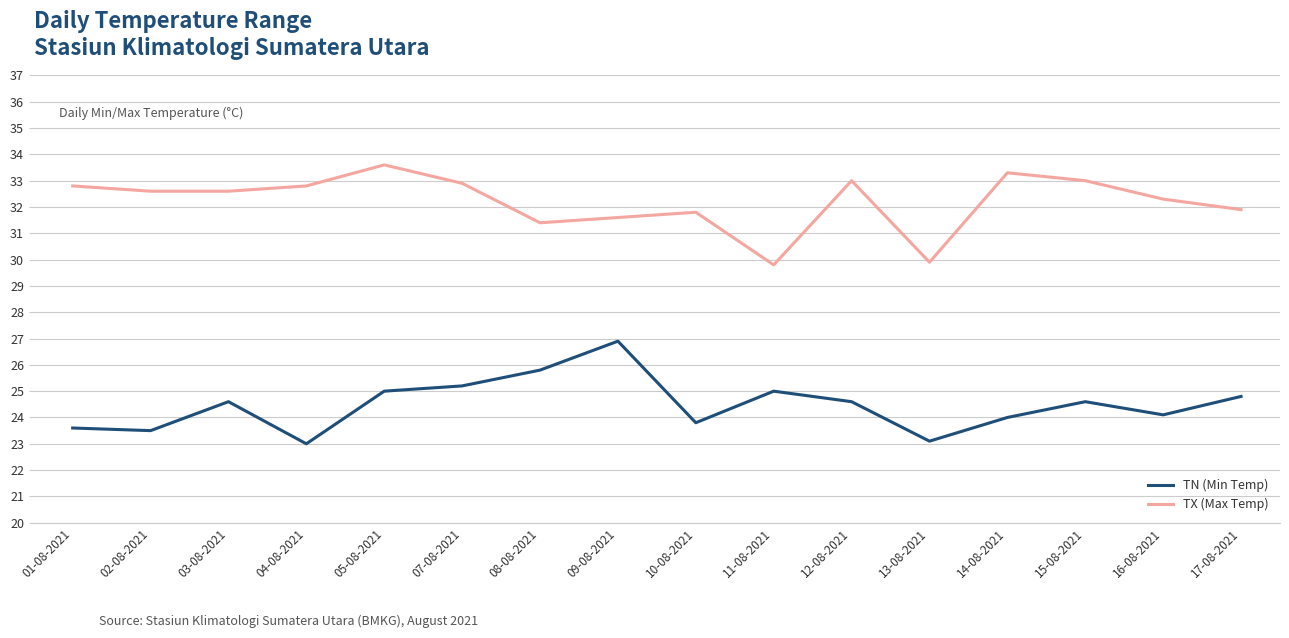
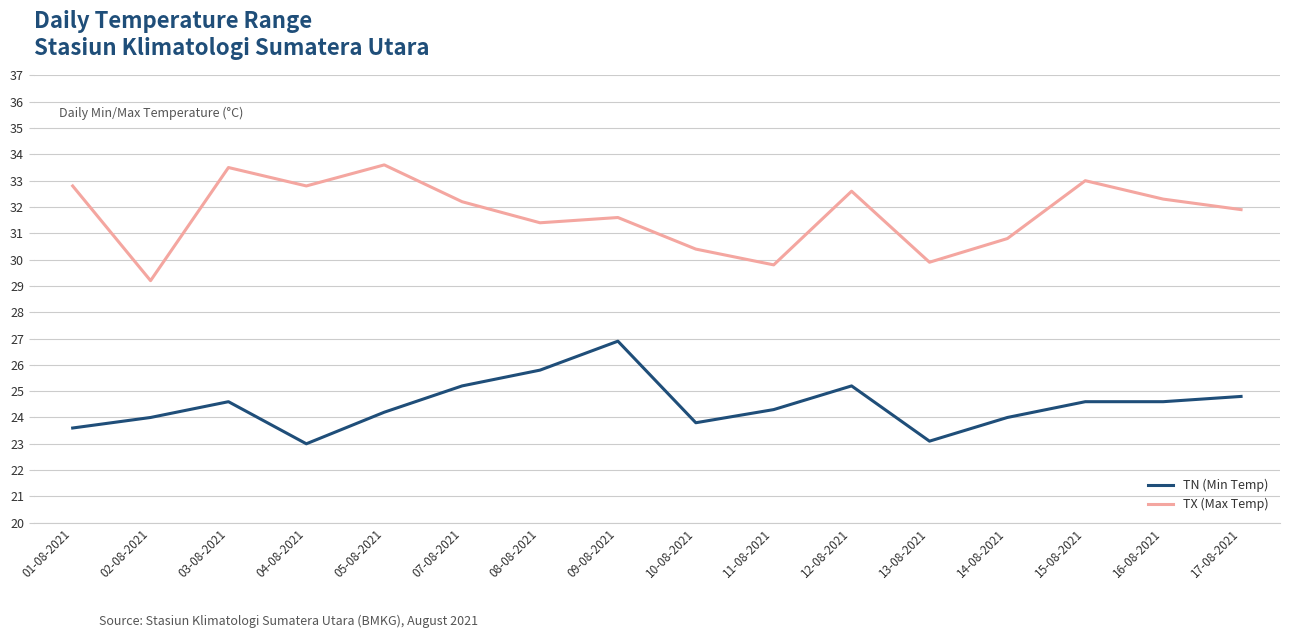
  {
    "TN (Min Temp)": {
      "01-08-2021": 23.6,
-     "02-08-2021": 23.5,
+     "02-08-2021": 24.0,
      "03-08-2021": 24.6,
      "04-08-2021": 23.0,
-     "05-08-2021": 25.0,
+     "05-08-2021": 24.2,
      "07-08-2021": 25.2,
      "08-08-2021": 25.8,
      "09-08-2021": 26.9,
      "10-08-2021": 23.8,
-     "11-08-2021": 25.0,
-     "12-08-2021": 24.6,
+     "11-08-2021": 24.3,
+     "12-08-2021": 25.2,
      "13-08-2021": 23.1,
      "14-08-2021": 24.0,
      "15-08-2021": 24.6,
-     "16-08-2021": 24.1,
+     "16-08-2021": 24.6,
      "17-08-2021": 24.8
    },
    "TX (Max Temp)": {
      "01-08-2021": 32.8,
-     "02-08-2021": 32.6,
-     "03-08-2021": 32.6,
+     "02-08-2021": 29.2,
+     "03-08-2021": 33.5,
      "04-08-2021": 32.8,
      "05-08-2021": 33.6,
-     "07-08-2021": 32.9,
+     "07-08-2021": 32.2,
      "08-08-2021": 31.4,
      "09-08-2021": 31.6,
-     "10-08-2021": 31.8,
+     "10-08-2021": 30.4,
      "11-08-2021": 29.8,
-     "12-08-2021": 33.0,
+     "12-08-2021": 32.6,
      "13-08-2021": 29.9,
-     "14-08-2021": 33.3,
+     "14-08-2021": 30.8,
      "15-08-2021": 33.0,
      "16-08-2021": 32.3,
      "17-08-2021": 31.9
    }
  }
